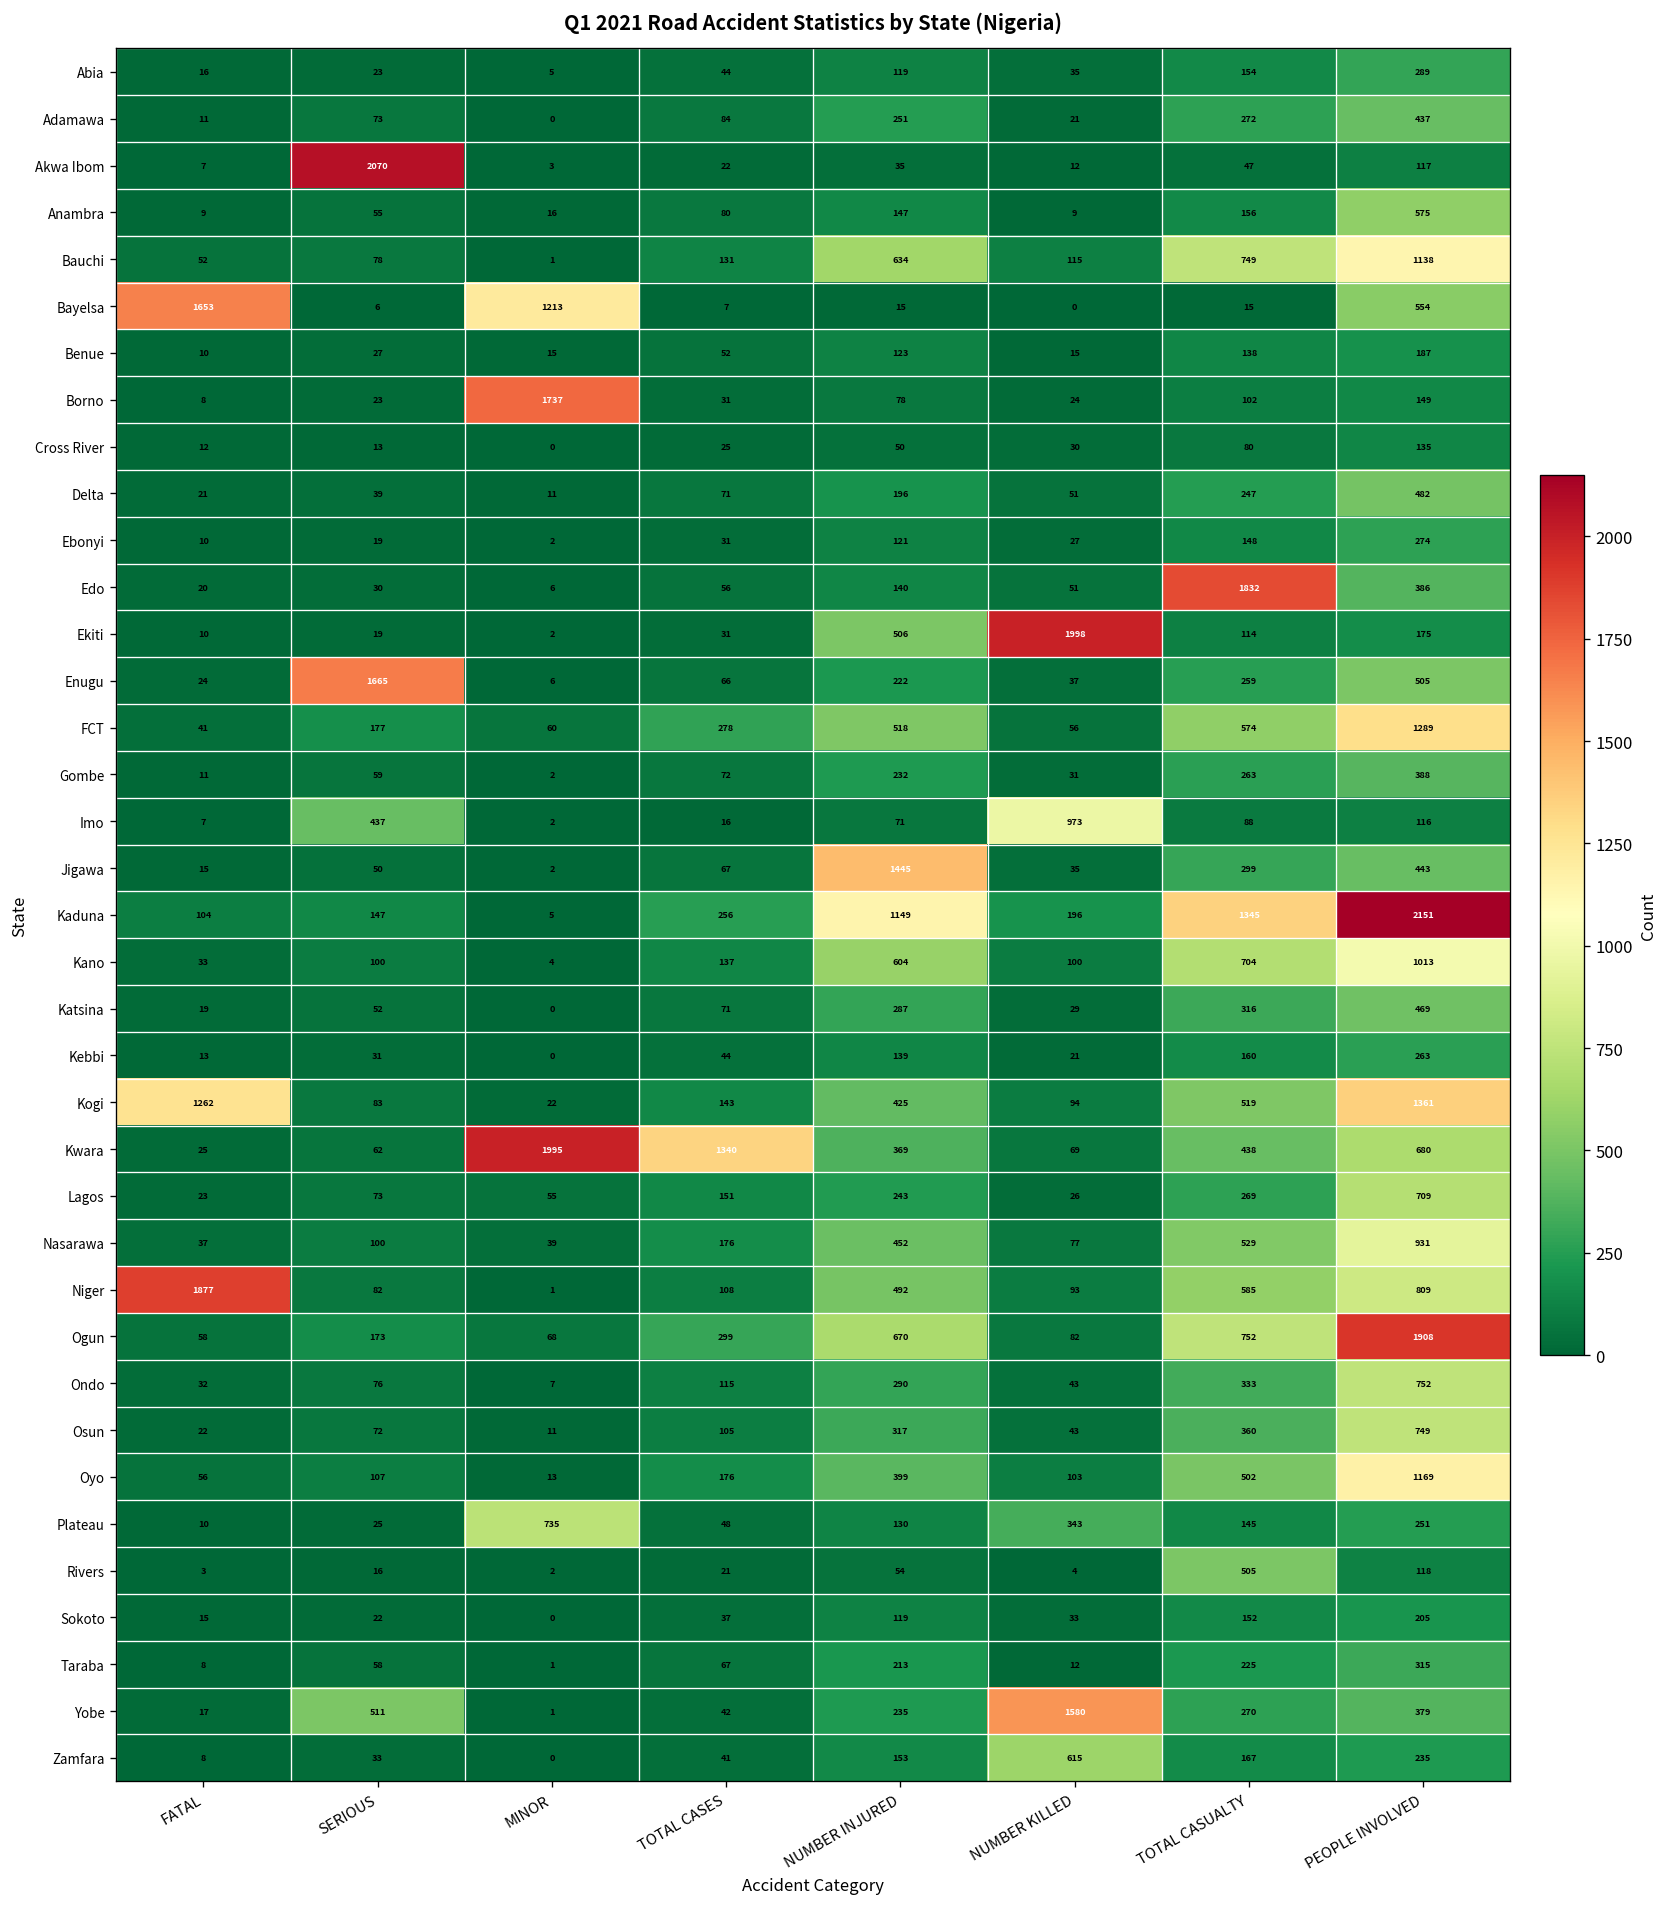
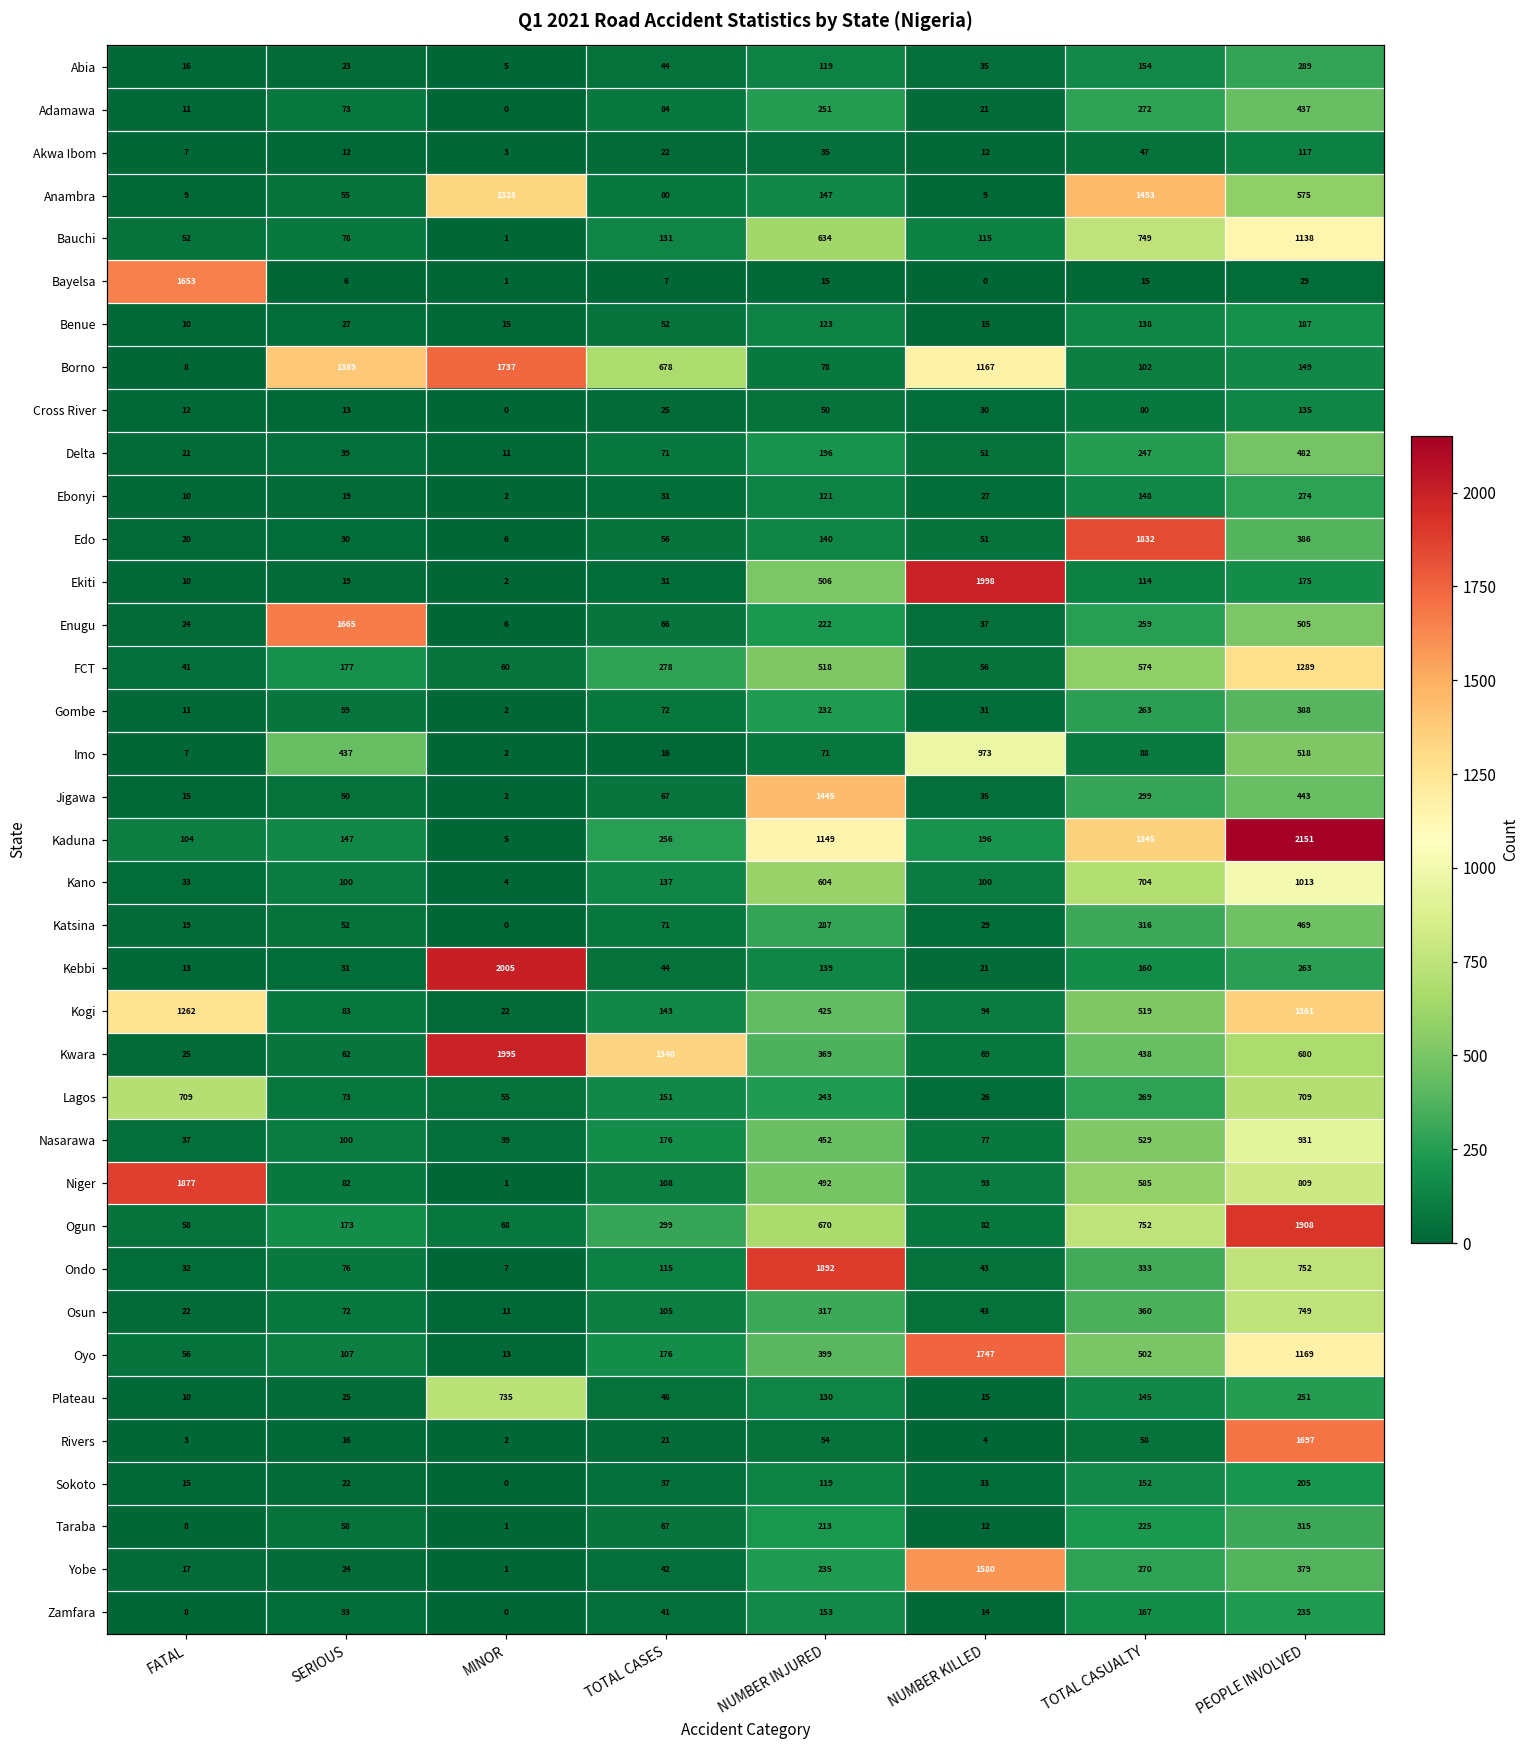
  {
    "Akwa Ibom": {
      "FATAL": 7,
-     "SERIOUS": 2070,
+     "SERIOUS": 12,
      "MINOR": 3,
      "TOTAL CASES": 22,
      "NUMBER INJURED": 35,
      "NUMBER KILLED": 12,
      "TOTAL CASUALTY": 47,
      "PEOPLE INVOLVED": 117
    },
    "Anambra": {
      "FATAL": 9,
      "SERIOUS": 55,
-     "MINOR": 16,
+     "MINOR": 1328,
      "TOTAL CASES": 80,
      "NUMBER INJURED": 147,
      "NUMBER KILLED": 9,
-     "TOTAL CASUALTY": 156,
+     "TOTAL CASUALTY": 1453,
      "PEOPLE INVOLVED": 575
    },
    "Bayelsa": {
      "FATAL": 1653,
      "SERIOUS": 6,
-     "MINOR": 1213,
+     "MINOR": 1,
      "TOTAL CASES": 7,
      "NUMBER INJURED": 15,
      "NUMBER KILLED": 0,
      "TOTAL CASUALTY": 15,
-     "PEOPLE INVOLVED": 554
+     "PEOPLE INVOLVED": 29
    },
    "Borno": {
      "FATAL": 8,
-     "SERIOUS": 23,
+     "SERIOUS": 1389,
      "MINOR": 1737,
-     "TOTAL CASES": 31,
+     "TOTAL CASES": 678,
      "NUMBER INJURED": 78,
-     "NUMBER KILLED": 24,
+     "NUMBER KILLED": 1167,
      "TOTAL CASUALTY": 102,
      "PEOPLE INVOLVED": 149
    },
    "Imo": {
      "FATAL": 7,
      "SERIOUS": 437,
      "MINOR": 2,
      "TOTAL CASES": 16,
      "NUMBER INJURED": 71,
      "NUMBER KILLED": 973,
      "TOTAL CASUALTY": 88,
-     "PEOPLE INVOLVED": 116
+     "PEOPLE INVOLVED": 518
    },
    "Kebbi": {
      "FATAL": 13,
      "SERIOUS": 31,
-     "MINOR": 0,
+     "MINOR": 2005,
      "TOTAL CASES": 44,
      "NUMBER INJURED": 139,
      "NUMBER KILLED": 21,
      "TOTAL CASUALTY": 160,
      "PEOPLE INVOLVED": 263
    },
    "Lagos": {
-     "FATAL": 23,
+     "FATAL": 709,
      "SERIOUS": 73,
      "MINOR": 55,
      "TOTAL CASES": 151,
      "NUMBER INJURED": 243,
      "NUMBER KILLED": 26,
      "TOTAL CASUALTY": 269,
      "PEOPLE INVOLVED": 709
    },
    "Ondo": {
      "FATAL": 32,
      "SERIOUS": 76,
      "MINOR": 7,
      "TOTAL CASES": 115,
-     "NUMBER INJURED": 290,
+     "NUMBER INJURED": 1892,
      "NUMBER KILLED": 43,
      "TOTAL CASUALTY": 333,
      "PEOPLE INVOLVED": 752
    },
    "Oyo": {
      "FATAL": 56,
      "SERIOUS": 107,
      "MINOR": 13,
      "TOTAL CASES": 176,
      "NUMBER INJURED": 399,
-     "NUMBER KILLED": 103,
+     "NUMBER KILLED": 1747,
      "TOTAL CASUALTY": 502,
      "PEOPLE INVOLVED": 1169
    },
    "Plateau": {
      "FATAL": 10,
      "SERIOUS": 25,
      "MINOR": 735,
      "TOTAL CASES": 48,
      "NUMBER INJURED": 130,
-     "NUMBER KILLED": 343,
+     "NUMBER KILLED": 15,
      "TOTAL CASUALTY": 145,
      "PEOPLE INVOLVED": 251
    },
    "Rivers": {
      "FATAL": 3,
      "SERIOUS": 16,
      "MINOR": 2,
      "TOTAL CASES": 21,
      "NUMBER INJURED": 54,
      "NUMBER KILLED": 4,
-     "TOTAL CASUALTY": 505,
-     "PEOPLE INVOLVED": 118
+     "TOTAL CASUALTY": 58,
+     "PEOPLE INVOLVED": 1697
    },
    "Yobe": {
      "FATAL": 17,
-     "SERIOUS": 511,
+     "SERIOUS": 24,
      "MINOR": 1,
      "TOTAL CASES": 42,
      "NUMBER INJURED": 235,
      "NUMBER KILLED": 1580,
      "TOTAL CASUALTY": 270,
      "PEOPLE INVOLVED": 379
    },
    "Zamfara": {
      "FATAL": 8,
      "SERIOUS": 33,
      "MINOR": 0,
      "TOTAL CASES": 41,
      "NUMBER INJURED": 153,
-     "NUMBER KILLED": 615,
+     "NUMBER KILLED": 14,
      "TOTAL CASUALTY": 167,
      "PEOPLE INVOLVED": 235
    }
  }
